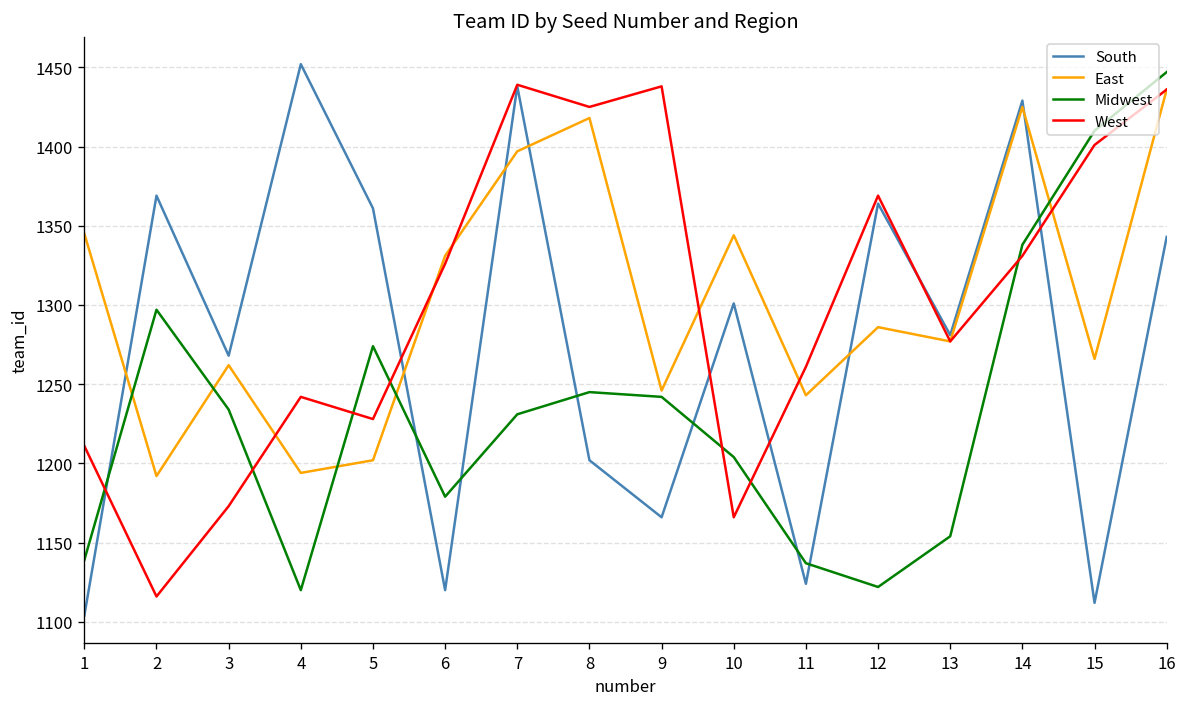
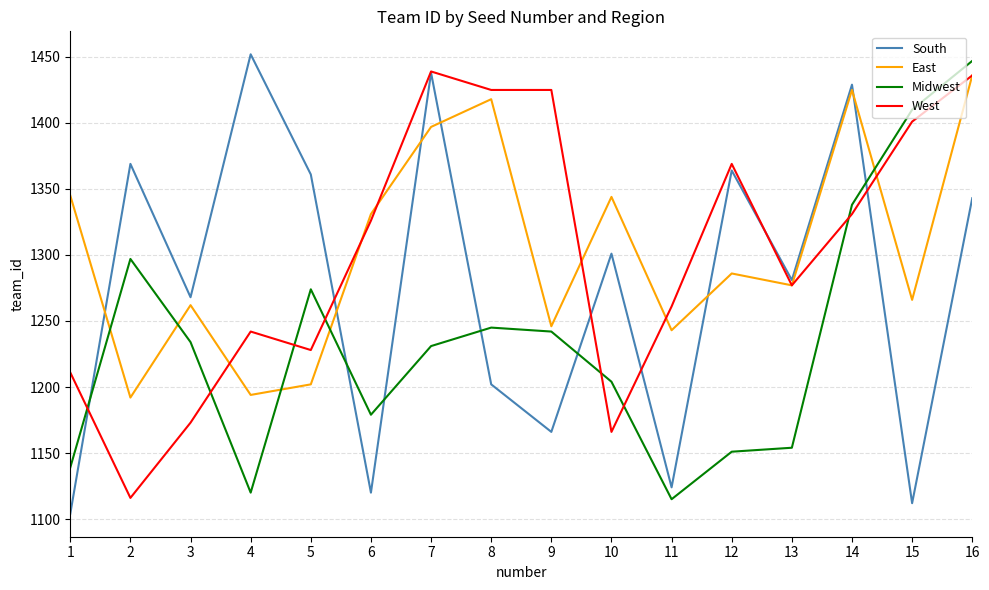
  {
    "South": {
      "1": 1104,
      "2": 1369,
      "3": 1268,
      "4": 1452,
      "5": 1361,
      "6": 1120,
      "8": 1202,
      "9": 1166,
      "10": 1301,
      "11": 1124,
      "12": 1364,
      "13": 1281,
      "14": 1429,
      "15": 1112,
      "16": 1343
    },
    "East": {
      "1": 1345,
      "2": 1192,
      "3": 1262,
      "4": 1194,
      "5": 1202,
      "6": 1331,
      "7": 1397,
      "8": 1418,
      "9": 1246,
      "10": 1344,
      "11": 1243,
      "12": 1286,
      "14": 1425,
      "15": 1266
    },
    "Midwest": {
      "1": 1139,
      "2": 1297,
      "3": 1234,
      "4": 1120,
      "5": 1274,
      "6": 1179,
      "7": 1231,
      "8": 1245,
      "9": 1242,
      "10": 1204,
-     "11": 1137,
-     "12": 1122,
+     "11": 1115,
+     "12": 1151,
      "13": 1154,
      "14": 1338,
      "16": 1447
    },
    "West": {
      "1": 1211,
      "2": 1116,
      "3": 1173,
      "4": 1242,
      "5": 1228,
      "6": 1326,
      "8": 1425,
-     "9": 1438,
+     "9": 1425,
      "10": 1166,
      "11": 1261,
      "12": 1369,
      "14": 1331,
      "15": 1401
    }
  }
